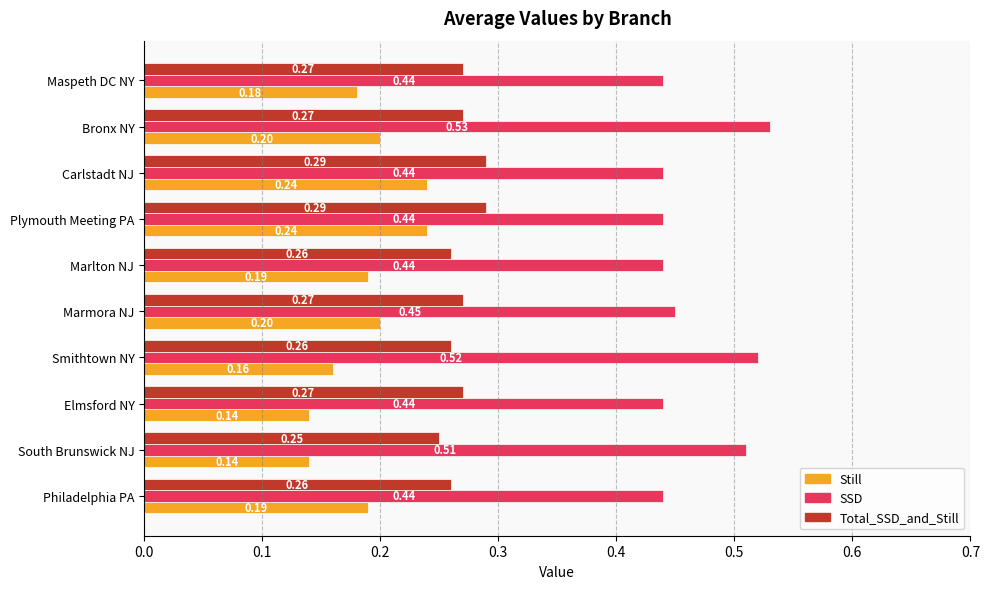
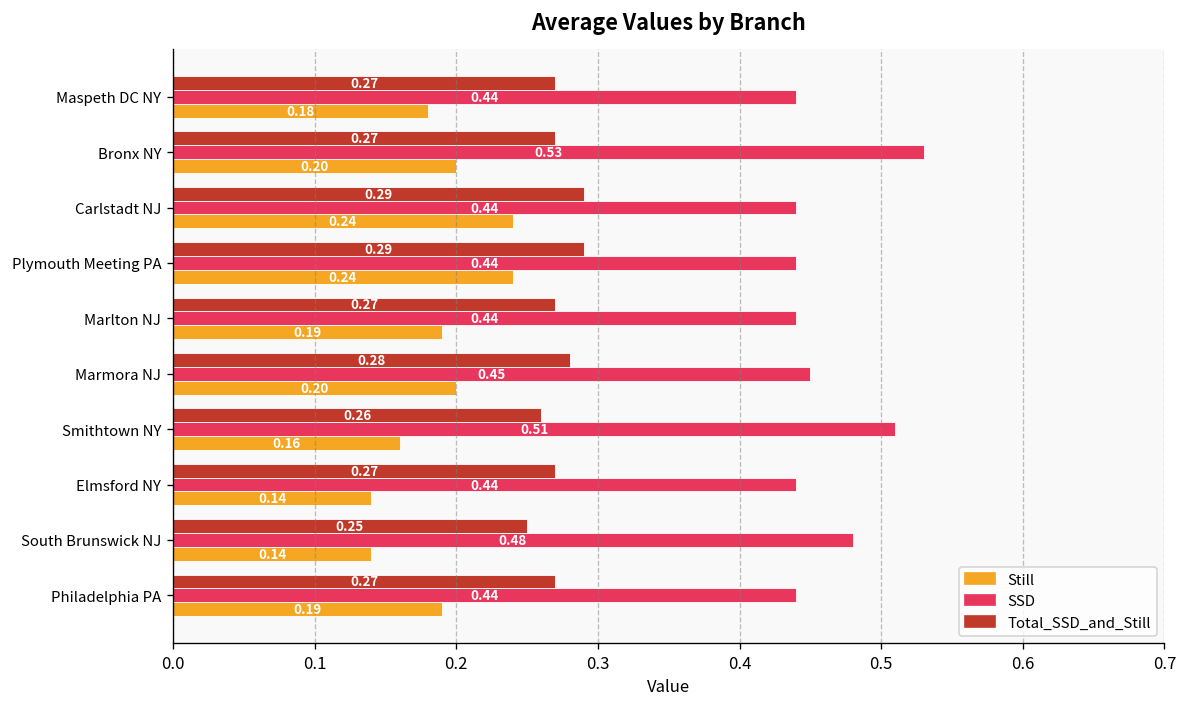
  {
    "Still": {
      "Maspeth DC NY": 0.18,
      "Bronx NY": 0.20,
      "Carlstadt NJ": 0.24,
      "Plymouth Meeting PA": 0.24,
      "Marlton NJ": 0.19,
      "Marmora NJ": 0.20,
      "Smithtown NY": 0.16,
      "Elmsford NY": 0.14,
      "South Brunswick NJ": 0.14,
      "Philadelphia PA": 0.19
    },
    "SSD": {
      "Maspeth DC NY": 0.44,
      "Bronx NY": 0.53,
      "Carlstadt NJ": 0.44,
      "Plymouth Meeting PA": 0.44,
      "Marlton NJ": 0.44,
      "Marmora NJ": 0.45,
-     "Smithtown NY": 0.52,
+     "Smithtown NY": 0.51,
      "Elmsford NY": 0.44,
-     "South Brunswick NJ": 0.51,
+     "South Brunswick NJ": 0.48,
      "Philadelphia PA": 0.44
    },
    "Total_SSD_and_Still": {
      "Maspeth DC NY": 0.27,
      "Bronx NY": 0.27,
      "Carlstadt NJ": 0.29,
      "Plymouth Meeting PA": 0.29,
-     "Marlton NJ": 0.26,
-     "Marmora NJ": 0.27,
+     "Marlton NJ": 0.27,
+     "Marmora NJ": 0.28,
      "Smithtown NY": 0.26,
      "Elmsford NY": 0.27,
      "South Brunswick NJ": 0.25,
-     "Philadelphia PA": 0.26
+     "Philadelphia PA": 0.27
    }
  }
